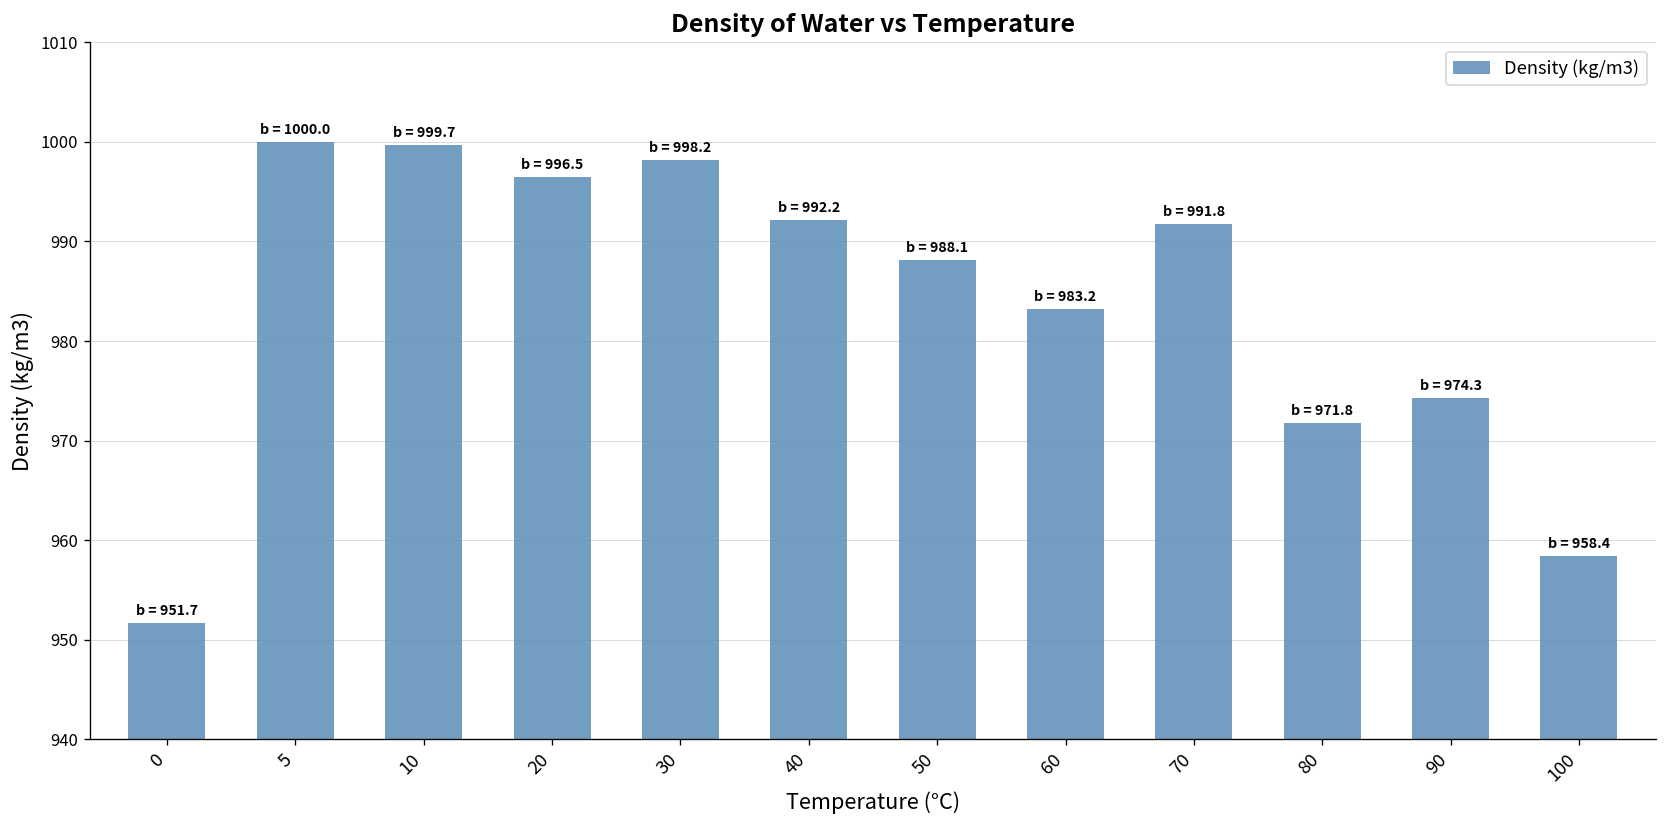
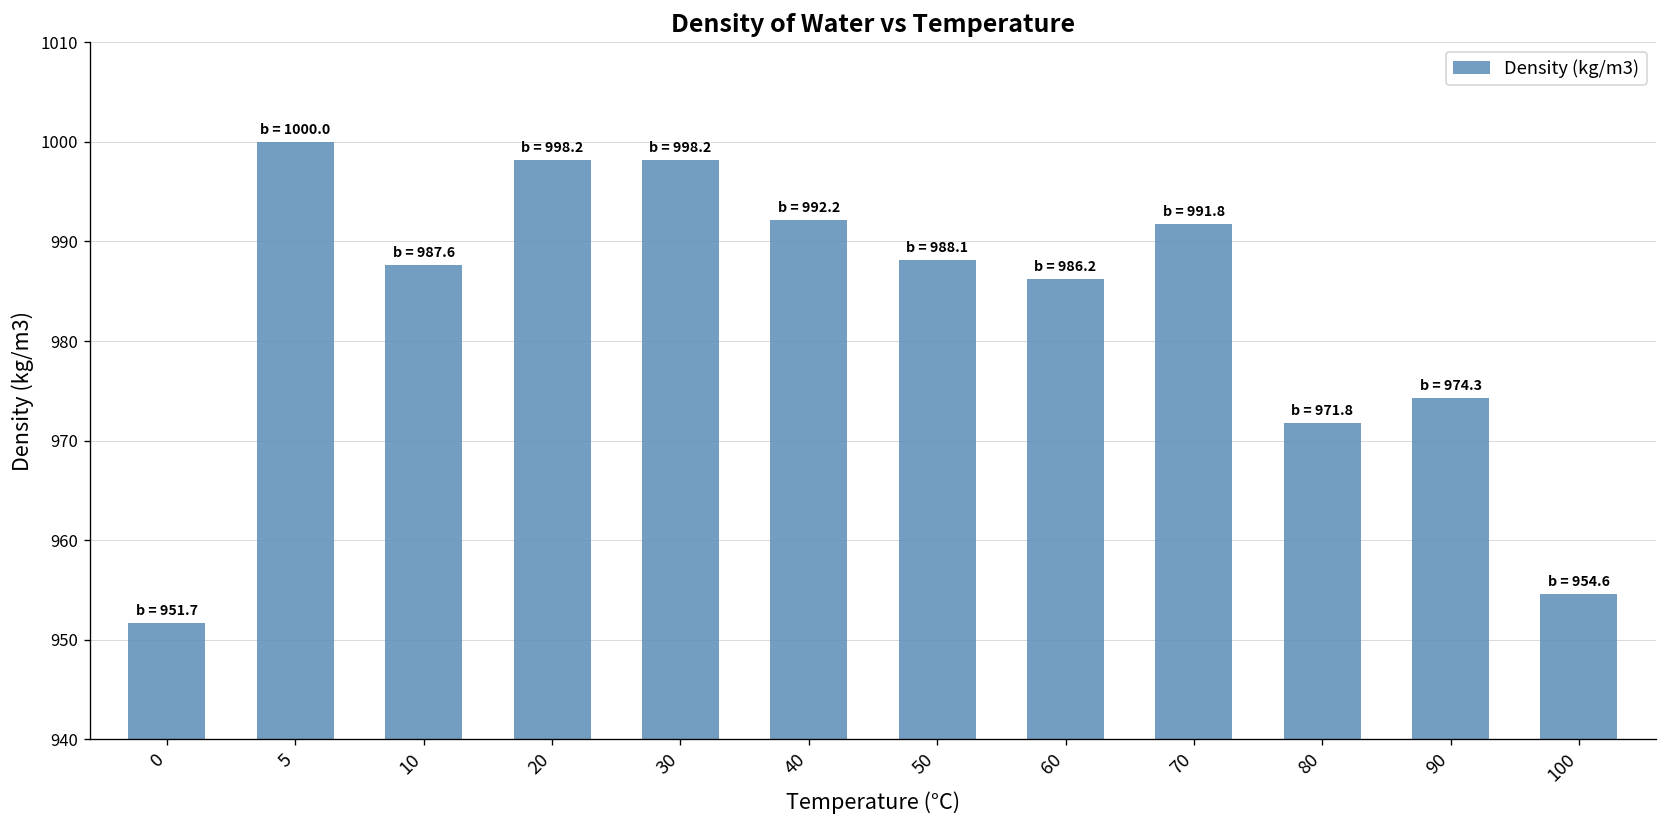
  {
    "0": 951.7,
    "5": 1000.0,
-   "10": 999.7,
-   "20": 996.5,
+   "10": 987.6,
+   "20": 998.2,
    "30": 998.2,
    "40": 992.2,
    "50": 988.1,
-   "60": 983.2,
+   "60": 986.2,
    "70": 991.8,
    "80": 971.8,
    "90": 974.3,
-   "100": 958.4
+   "100": 954.6
  }
